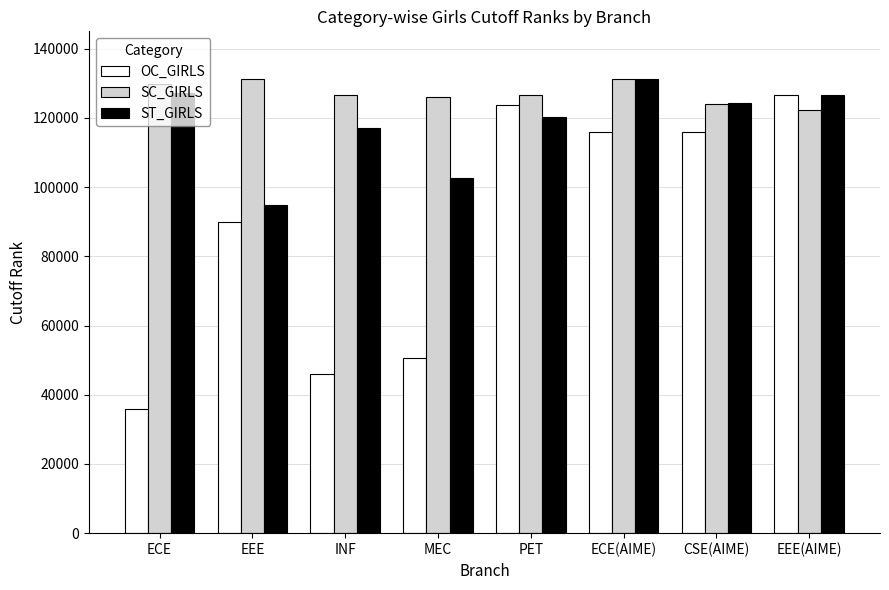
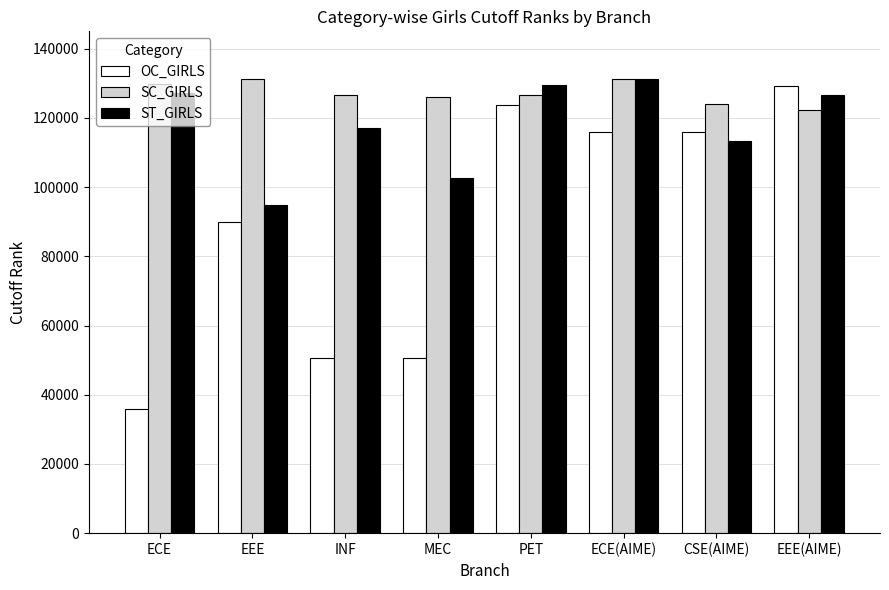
  {
    "OC_GIRLS": {
      "ECE": 36000,
      "EEE": 90000,
-     "INF": 46000,
+     "INF": 51000,
      "MEC": 51000,
      "PET": 124000,
      "ECE(AIME)": 116000,
      "CSE(AIME)": 116000,
-     "EEE(AIME)": 126000
+     "EEE(AIME)": 129000
    },
    "SC_GIRLS": {
      "EEE": 131000,
      "INF": 127000,
      "MEC": 126000,
      "PET": 127000,
      "ECE(AIME)": 131000,
      "CSE(AIME)": 124000,
      "EEE(AIME)": 122000
    },
    "ST_GIRLS": {
      "EEE": 95000,
      "INF": 117000,
      "MEC": 103000,
-     "PET": 120000,
+     "PET": 129000,
      "ECE(AIME)": 131000,
-     "CSE(AIME)": 124000,
+     "CSE(AIME)": 113000,
      "EEE(AIME)": 126000
    }
  }
